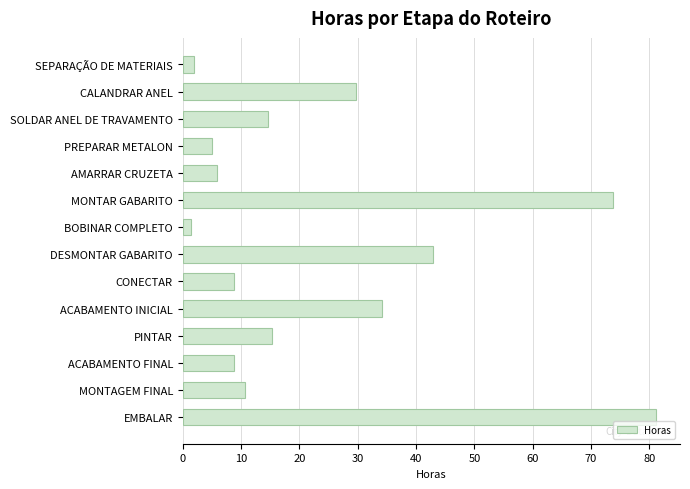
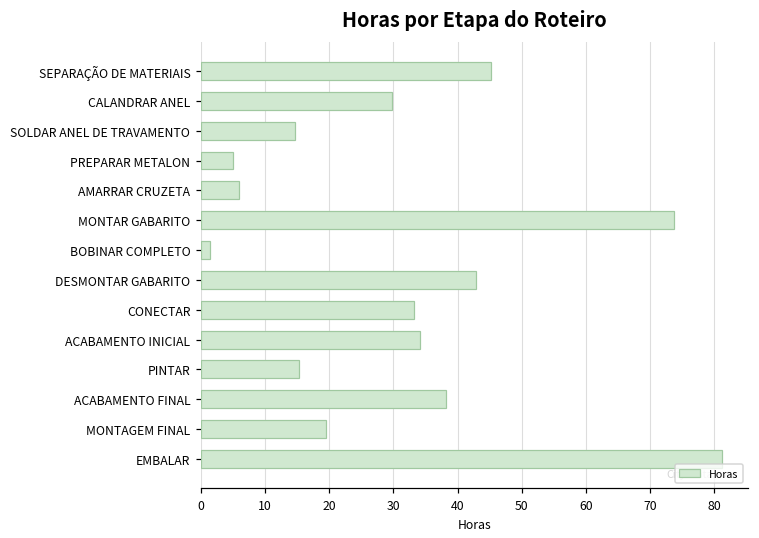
  {
-   "SEPARAÇÃO DE MATERIAIS": 2,
+   "SEPARAÇÃO DE MATERIAIS": 45,
    "CALANDRAR ANEL": 30,
    "SOLDAR ANEL DE TRAVAMENTO": 15,
    "PREPARAR METALON": 5,
    "AMARRAR CRUZETA": 6,
    "MONTAR GABARITO": 74,
    "BOBINAR COMPLETO": 1,
    "DESMONTAR GABARITO": 43,
-   "CONECTAR": 9,
+   "CONECTAR": 33,
    "ACABAMENTO INICIAL": 34,
    "PINTAR": 15,
-   "ACABAMENTO FINAL": 9,
-   "MONTAGEM FINAL": 11,
+   "ACABAMENTO FINAL": 38,
+   "MONTAGEM FINAL": 20,
    "EMBALAR": 81
  }
